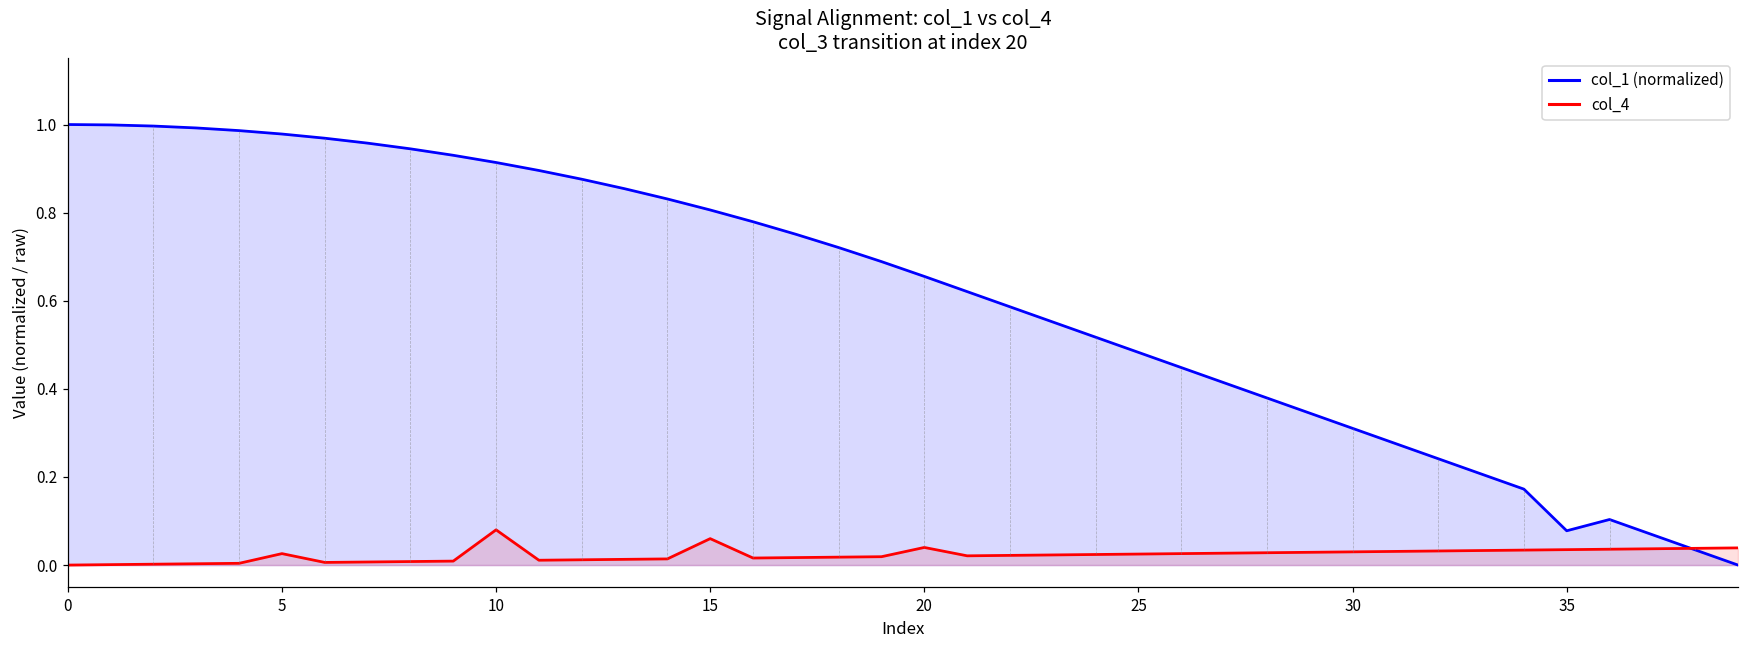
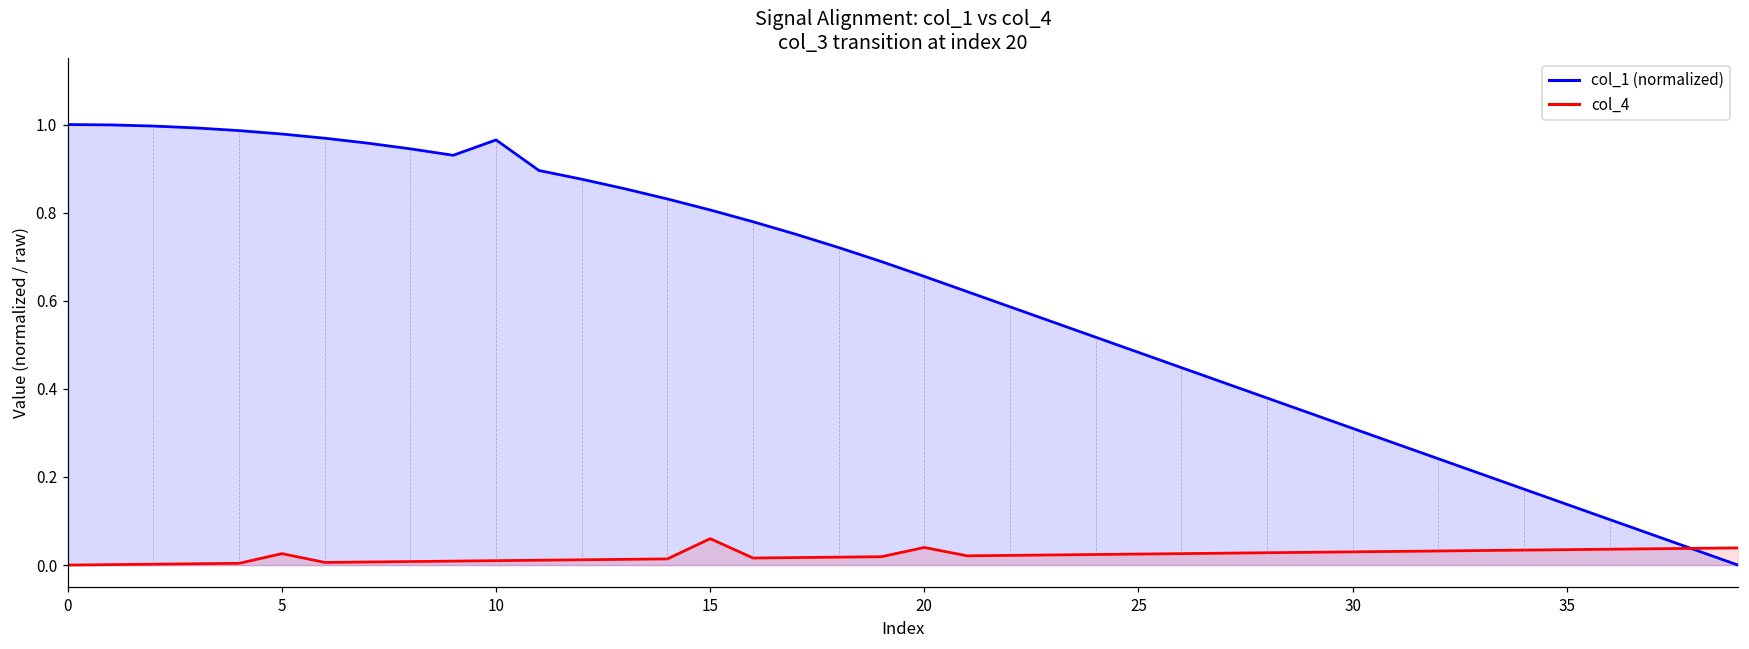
  {
    "col_1 (normalized)": {
      "5": 0.98,
-     "10": 0.91,
+     "10": 0.97,
      "15": 0.81,
      "25": 0.48,
-     "35": 0.08
+     "35": 0.14
    },
    "col_4": {
      "5": 0.03,
-     "10": 0.08,
+     "10": 0.01,
      "15": 0.06,
      "25": 0.03,
      "35": 0.04
    }
  }
